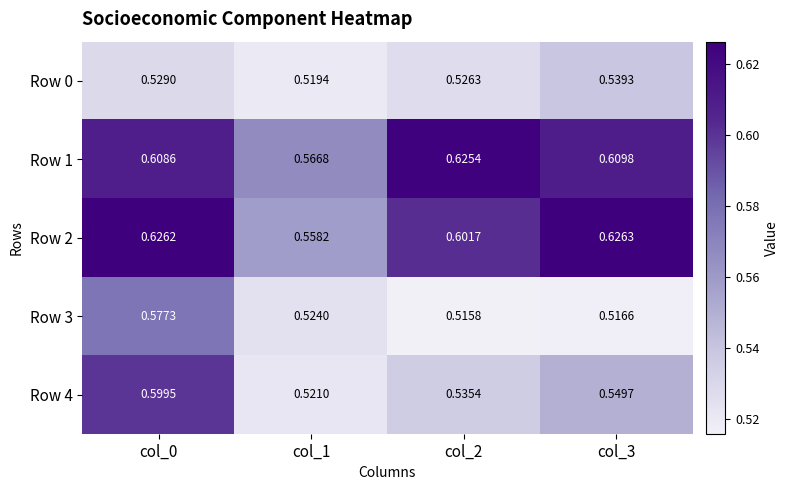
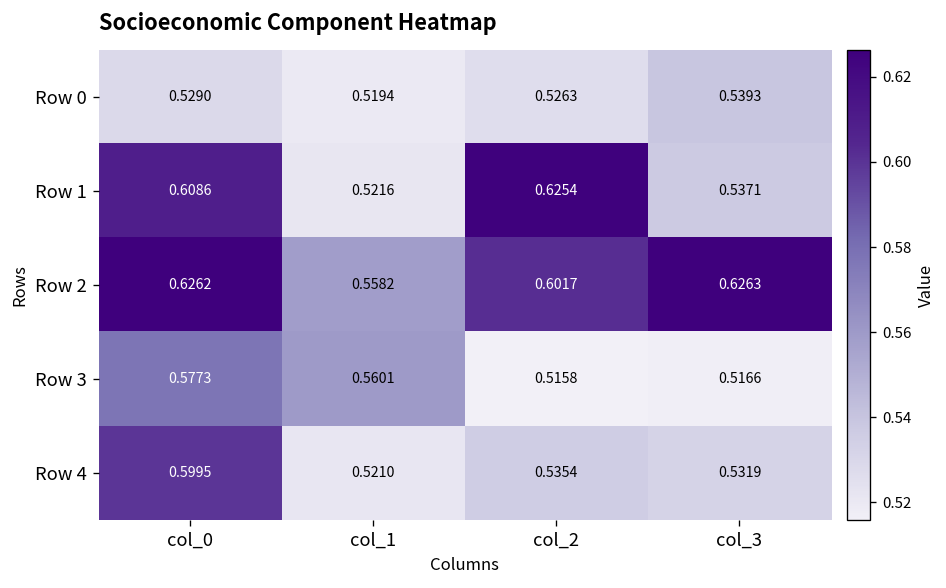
  {
    "Row 0": {
      "col_0": 0.5290,
      "col_1": 0.5194,
      "col_2": 0.5263,
      "col_3": 0.5393
    },
    "Row 1": {
      "col_0": 0.6086,
-     "col_1": 0.5668,
+     "col_1": 0.5216,
      "col_2": 0.6254,
-     "col_3": 0.6098
+     "col_3": 0.5371
    },
    "Row 2": {
      "col_0": 0.6262,
      "col_1": 0.5582,
      "col_2": 0.6017,
      "col_3": 0.6263
    },
    "Row 3": {
      "col_0": 0.5773,
-     "col_1": 0.5240,
+     "col_1": 0.5601,
      "col_2": 0.5158,
      "col_3": 0.5166
    },
    "Row 4": {
      "col_0": 0.5995,
      "col_1": 0.5210,
      "col_2": 0.5354,
-     "col_3": 0.5497
+     "col_3": 0.5319
    }
  }
